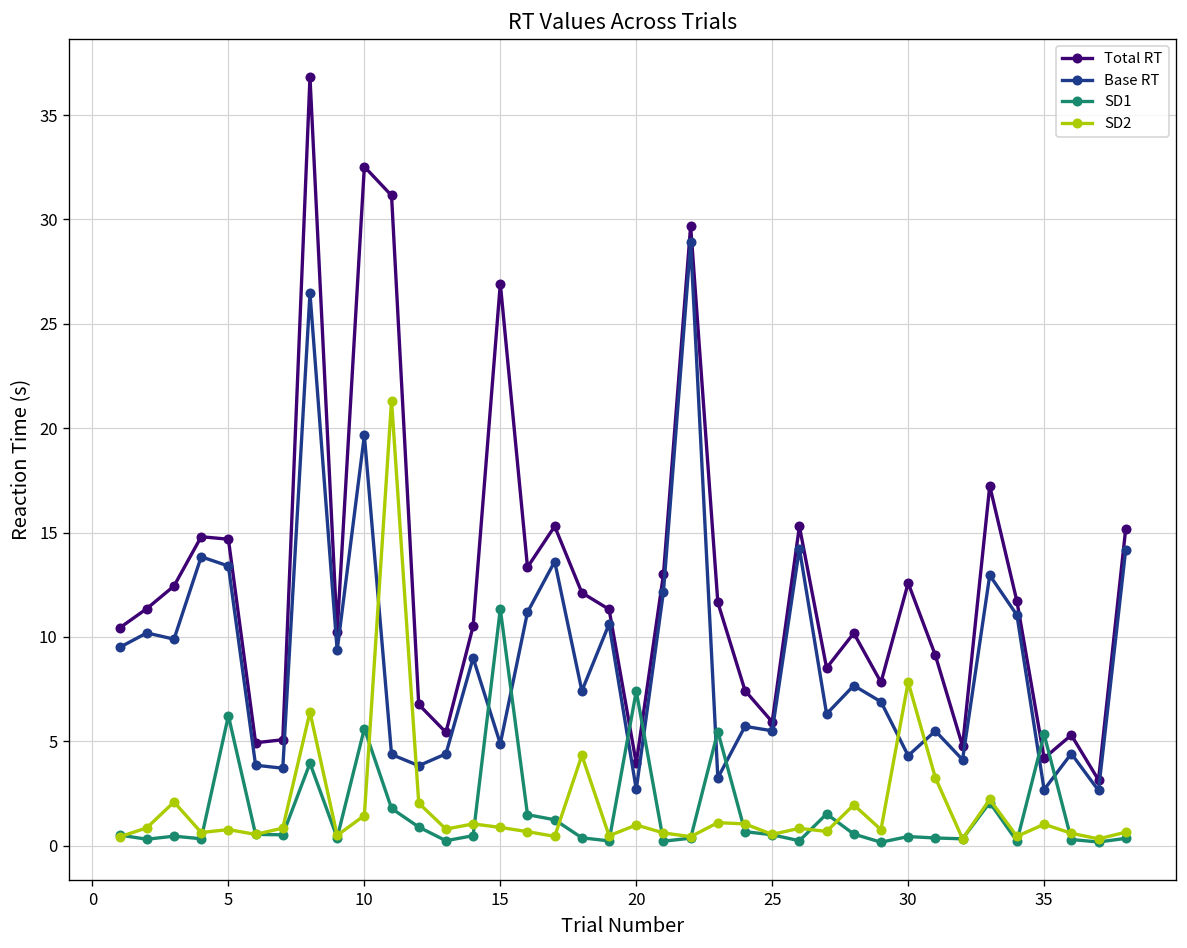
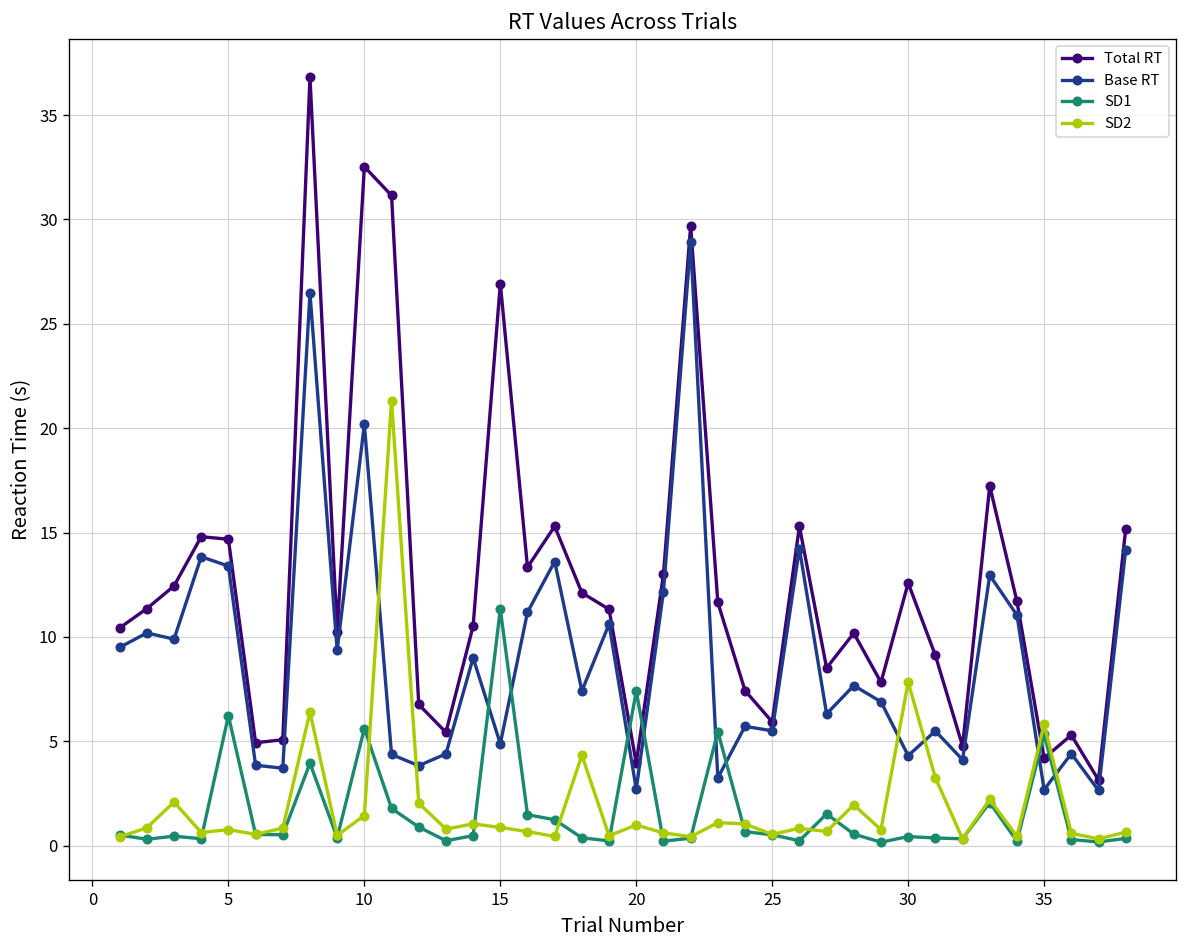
  {
    "Total RT": {
      "5": 14.7,
      "10": 32.5,
      "15": 26.9,
      "20": 3.9,
      "25": 5.9,
      "30": 12.6,
      "35": 4.2
    },
    "Base RT": {
      "5": 13.4,
-     "10": 19.7,
+     "10": 20.2,
      "15": 4.9,
      "20": 2.7,
      "25": 5.5,
      "30": 4.3,
      "35": 2.7
    },
    "SD1": {
      "5": 6.2,
      "10": 5.6,
      "15": 11.3,
      "20": 7.4,
      "30": 0.4,
      "35": 5.3
    },
    "SD2": {
      "5": 0.8,
      "10": 1.4,
      "15": 0.9,
      "20": 1.0,
      "30": 7.8,
-     "35": 1.0
+     "35": 5.8
    }
  }
